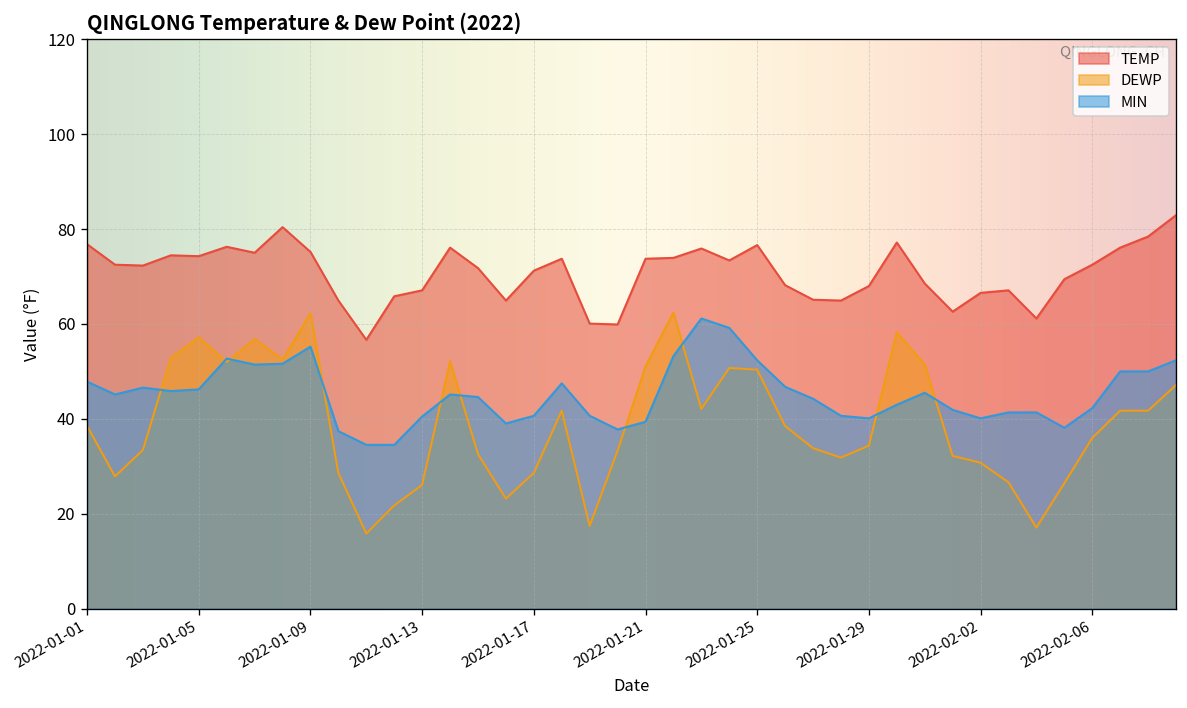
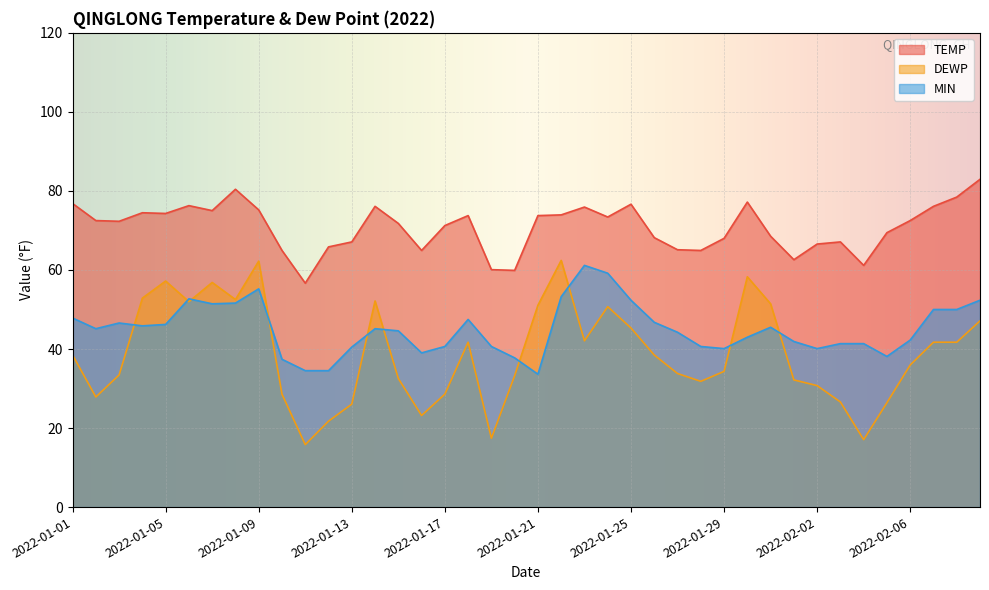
  {
    "TEMP": {
      "2022-01-01": 77,
      "2022-01-05": 74,
      "2022-01-09": 75,
      "2022-01-13": 67,
      "2022-01-17": 71,
      "2022-01-21": 74,
      "2022-01-25": 77,
      "2022-01-29": 68,
      "2022-02-02": 67,
      "2022-02-06": 73
    },
    "DEWP": {
      "2022-01-01": 38,
      "2022-01-05": 57,
      "2022-01-09": 62,
      "2022-01-13": 26,
      "2022-01-17": 29,
      "2022-01-21": 51,
-     "2022-01-25": 50,
+     "2022-01-25": 45,
      "2022-01-29": 34,
      "2022-02-02": 31,
      "2022-02-06": 36
    },
    "MIN": {
      "2022-01-01": 48,
      "2022-01-05": 46,
      "2022-01-09": 55,
      "2022-01-13": 40,
      "2022-01-17": 41,
-     "2022-01-21": 39,
+     "2022-01-21": 34,
      "2022-01-25": 52,
      "2022-01-29": 40,
      "2022-02-02": 40,
      "2022-02-06": 42
    }
  }
